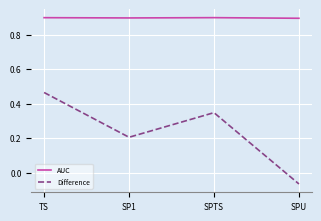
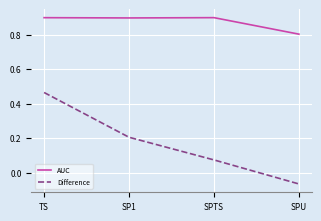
  {
    "AUC": {
      "TS": 0.90,
      "SP1": 0.90,
      "SPTS": 0.90,
-     "SPU": 0.89
+     "SPU": 0.80
    },
    "Difference": {
      "TS": 0.46,
      "SP1": 0.21,
-     "SPTS": 0.35,
+     "SPTS": 0.07,
      "SPU": -0.07
    }
  }
